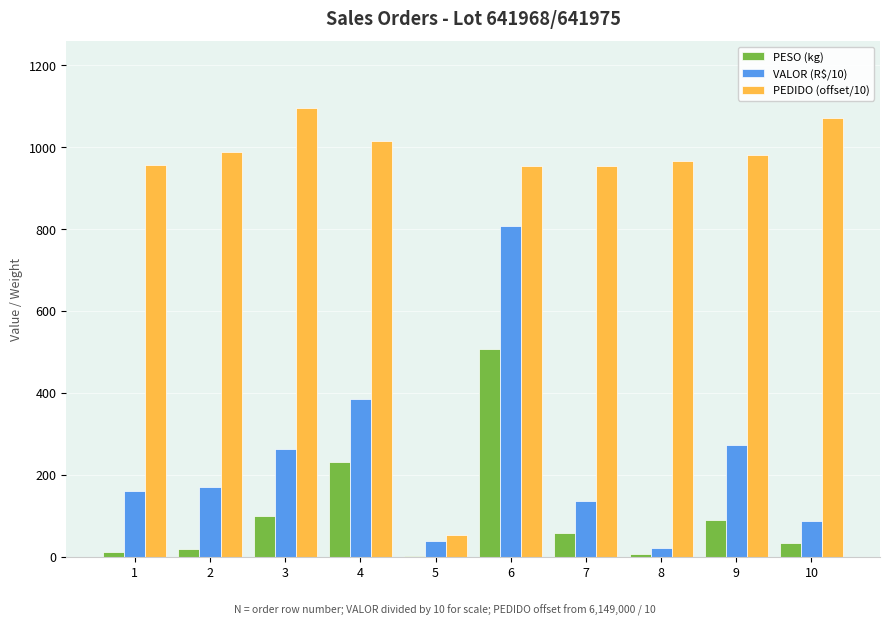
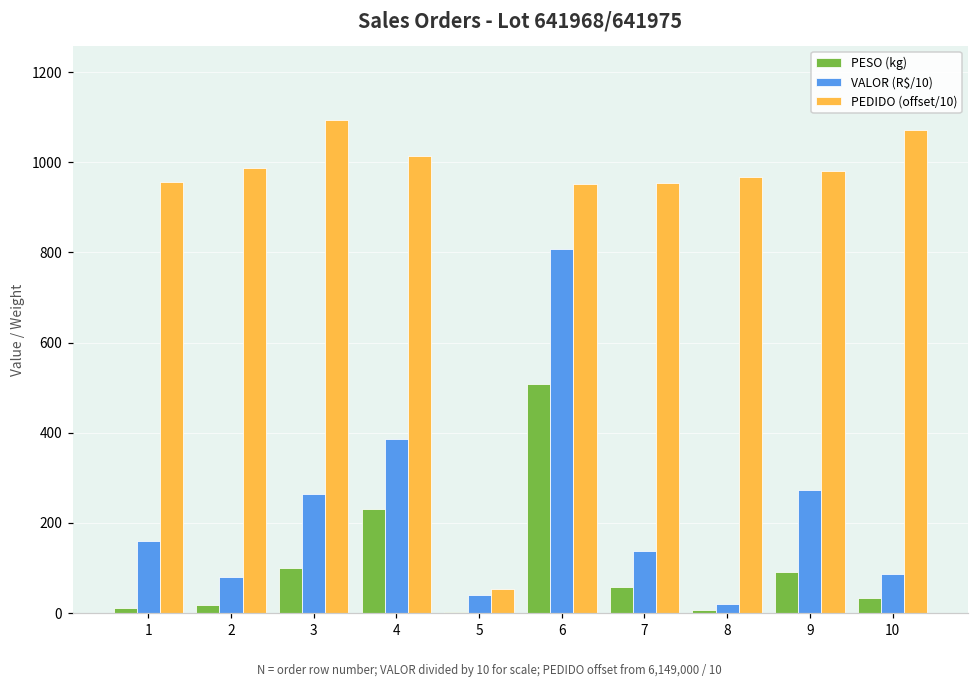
  {
    "PESO (kg)": {
      "1": 10,
      "2": 20,
      "3": 100,
      "4": 230,
      "6": 510,
      "7": 60,
      "8": 10,
      "9": 90,
      "10": 30
    },
    "VALOR (R$/10)": {
      "1": 160,
-     "2": 170,
+     "2": 80,
      "3": 260,
      "4": 390,
      "5": 40,
      "6": 810,
      "7": 140,
      "8": 20,
      "9": 270,
      "10": 90
    },
    "PEDIDO (offset/10)": {
      "1": 960,
      "2": 990,
      "3": 1090,
      "4": 1010,
      "5": 50,
      "6": 950,
      "7": 950,
      "8": 970,
      "9": 980,
      "10": 1070
    }
  }
